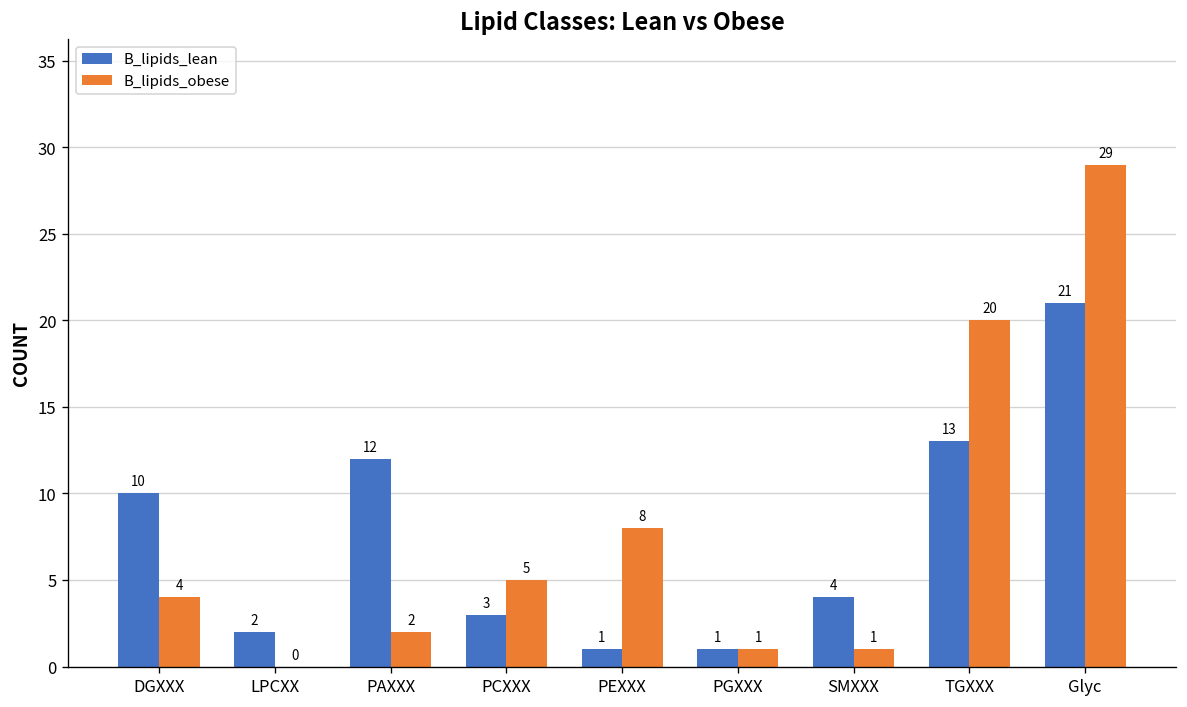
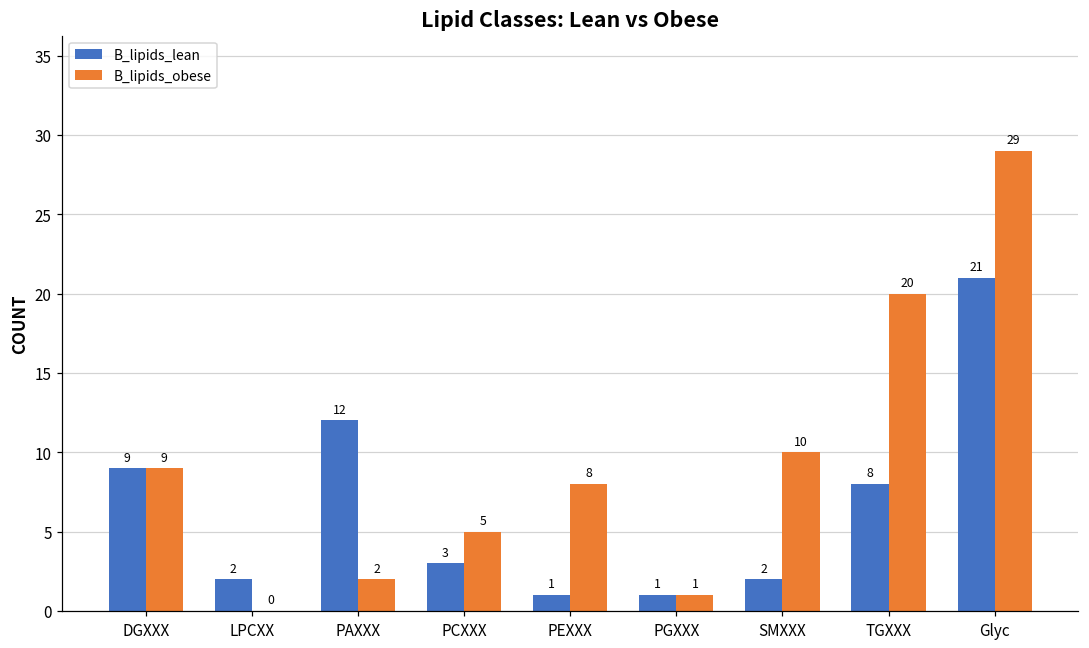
  {
    "B_lipids_lean": {
-     "DGXXX": 10,
+     "DGXXX": 9,
      "LPCXX": 2,
      "PAXXX": 12,
      "PCXXX": 3,
      "PEXXX": 1,
      "PGXXX": 1,
-     "SMXXX": 4,
-     "TGXXX": 13,
+     "SMXXX": 2,
+     "TGXXX": 8,
      "Glyc": 21
    },
    "B_lipids_obese": {
-     "DGXXX": 4,
+     "DGXXX": 9,
      "LPCXX": 0,
      "PAXXX": 2,
      "PCXXX": 5,
      "PEXXX": 8,
      "PGXXX": 1,
-     "SMXXX": 1,
+     "SMXXX": 10,
      "TGXXX": 20,
      "Glyc": 29
    }
  }
